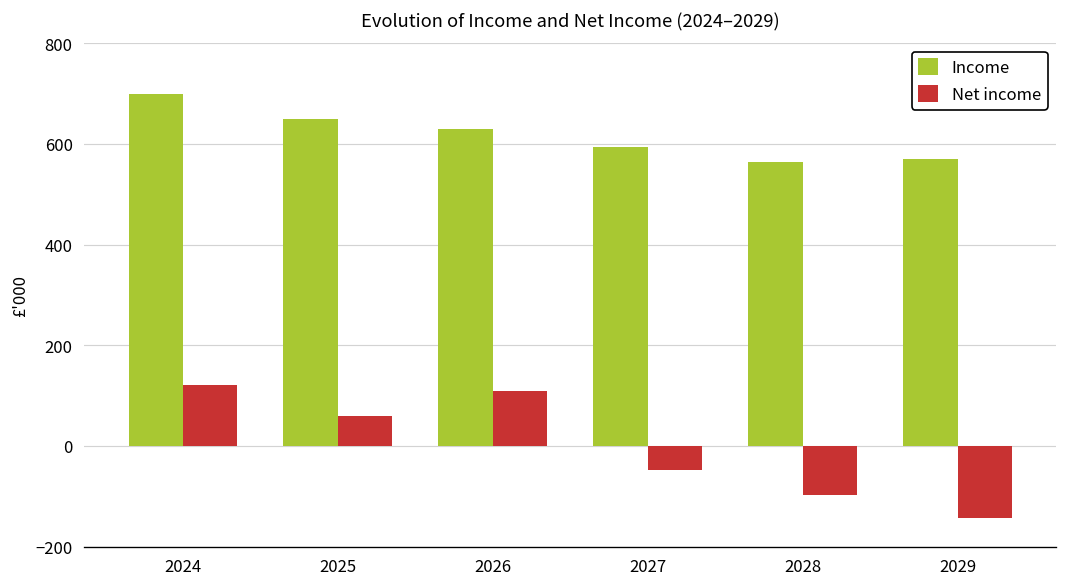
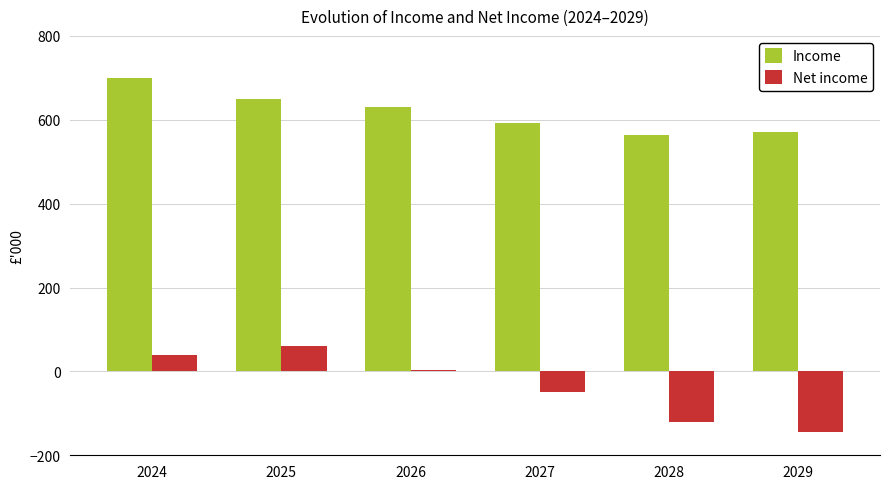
  {
    "Income": {
      "2024": 700,
      "2025": 650,
      "2026": 630,
      "2027": 590,
      "2028": 560,
      "2029": 570
    },
    "Net income": {
-     "2024": 120,
+     "2024": 40,
      "2025": 60,
-     "2026": 110,
+     "2026": 0,
      "2027": -50,
-     "2028": -100,
+     "2028": -120,
      "2029": -140
    }
  }
